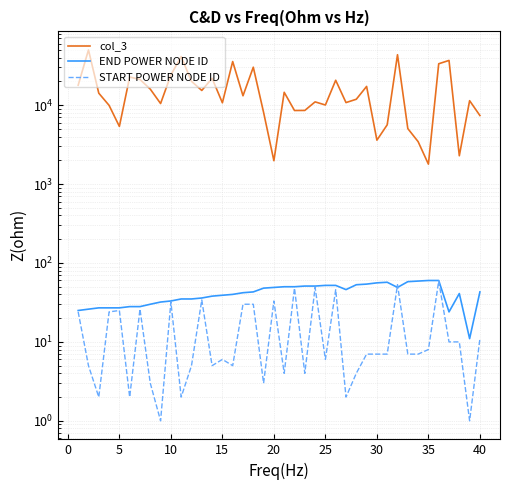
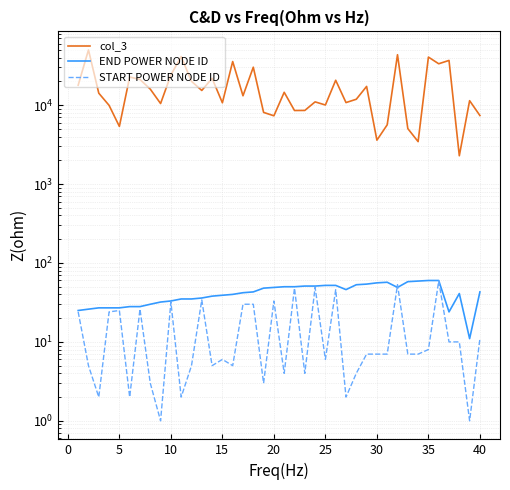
  {
    "col_3": {
      "5": 5000,
      "15": 11000,
-     "20": 2000,
+     "20": 7000,
      "25": 10000,
      "30": 4000,
-     "35": 1800,
+     "35": 40000,
      "40": 7000
    }
  }
